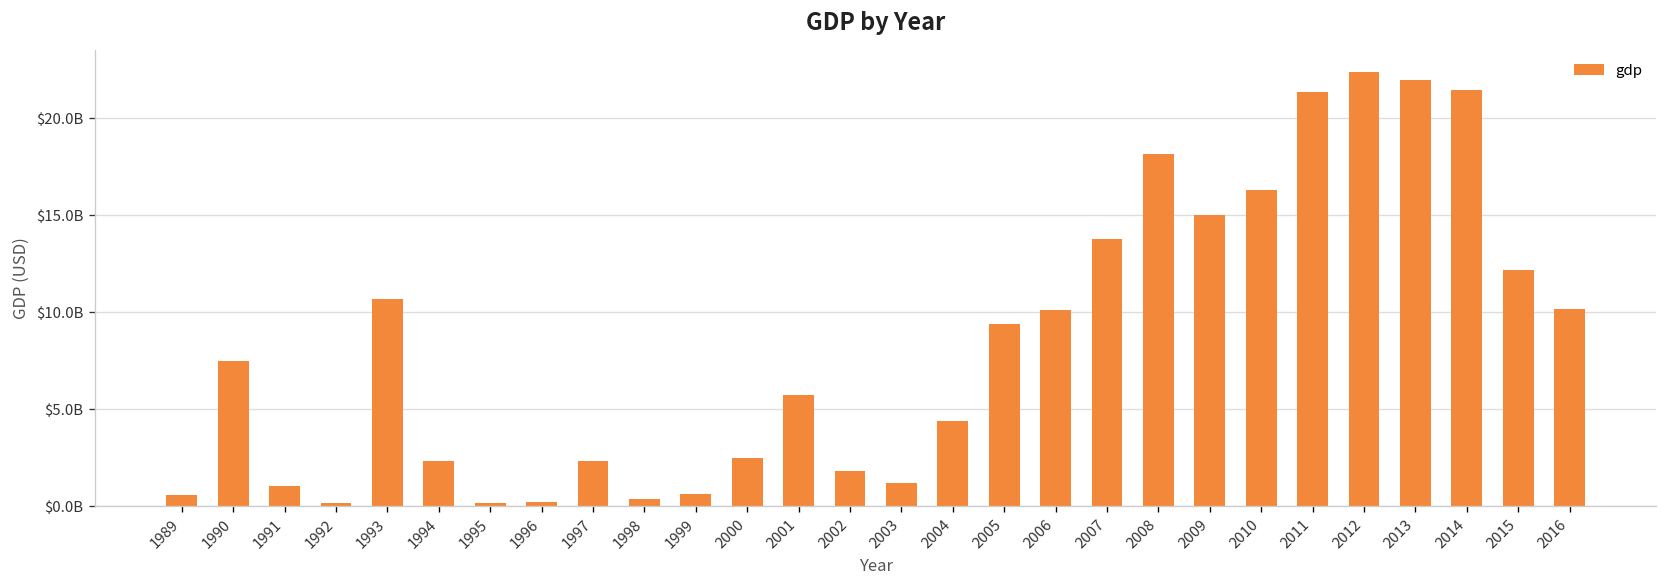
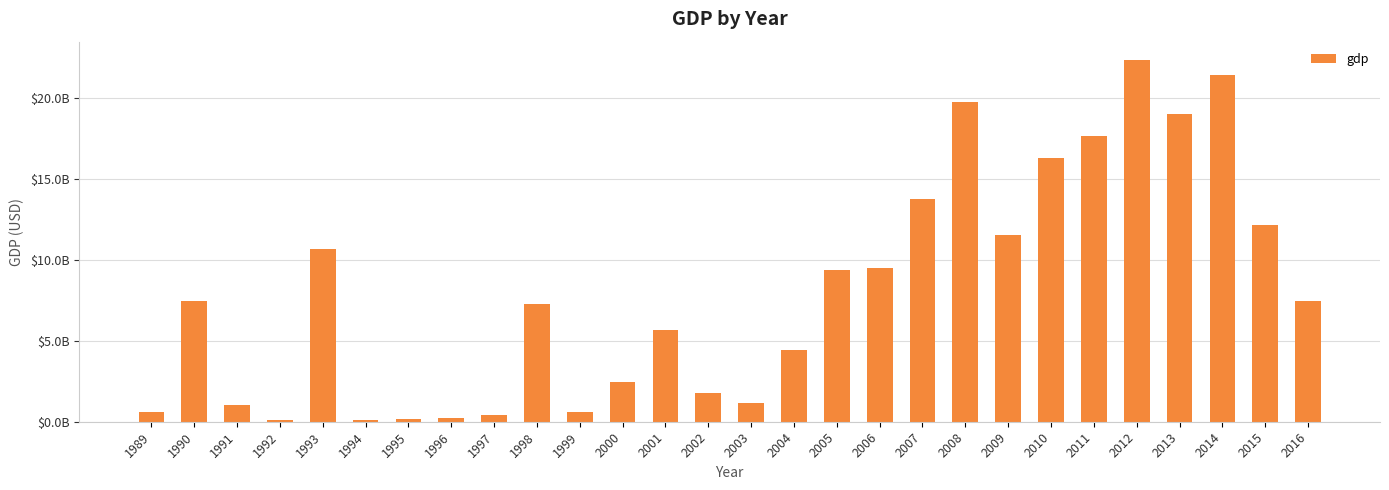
  {
    "1989": "$600000000",
    "1990": "$7500000000",
    "1991": "$1100000000",
    "1993": "$10700000000",
-   "1994": "$2300000000",
+   "1994": "$100000000",
    "1996": "$200000000",
-   "1997": "$2300000000",
-   "1998": "$400000000",
+   "1997": "$400000000",
+   "1998": "$7300000000",
    "1999": "$600000000",
    "2000": "$2500000000",
    "2001": "$5700000000",
    "2002": "$1800000000",
    "2003": "$1200000000",
    "2004": "$4400000000",
    "2005": "$9400000000",
-   "2006": "$10100000000",
+   "2006": "$9500000000",
    "2007": "$13800000000",
-   "2008": "$18200000000",
-   "2009": "$15000000000",
+   "2008": "$19700000000",
+   "2009": "$11500000000",
    "2010": "$16300000000",
-   "2011": "$21300000000",
+   "2011": "$17700000000",
    "2012": "$22400000000",
-   "2013": "$21900000000",
+   "2013": "$19000000000",
    "2014": "$21500000000",
    "2015": "$12200000000",
-   "2016": "$10200000000"
+   "2016": "$7400000000"
  }
